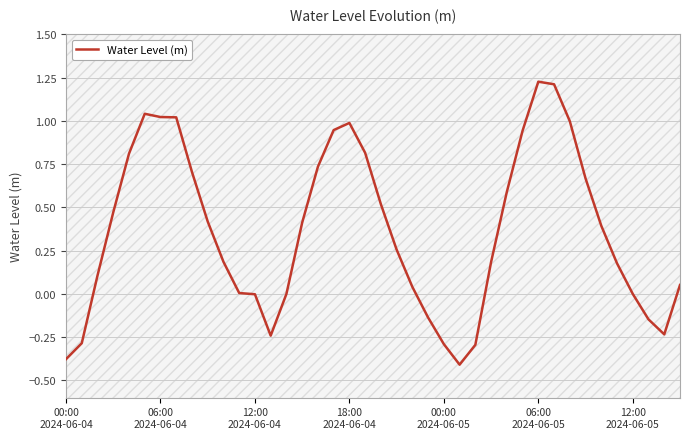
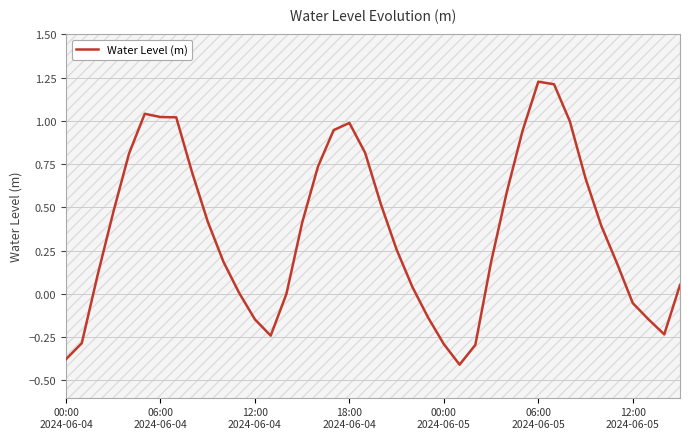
  {
    "Water Level (m)": {
      "00:00 2024-06-04": -0.38,
      "06:00 2024-06-04": 1.02,
-     "12:00 2024-06-04": 0.00,
+     "12:00 2024-06-04": -0.15,
      "18:00 2024-06-04": 0.99,
      "00:00 2024-06-05": -0.29,
      "06:00 2024-06-05": 1.23,
-     "12:00 2024-06-05": 0.00
+     "12:00 2024-06-05": -0.05
    }
  }
